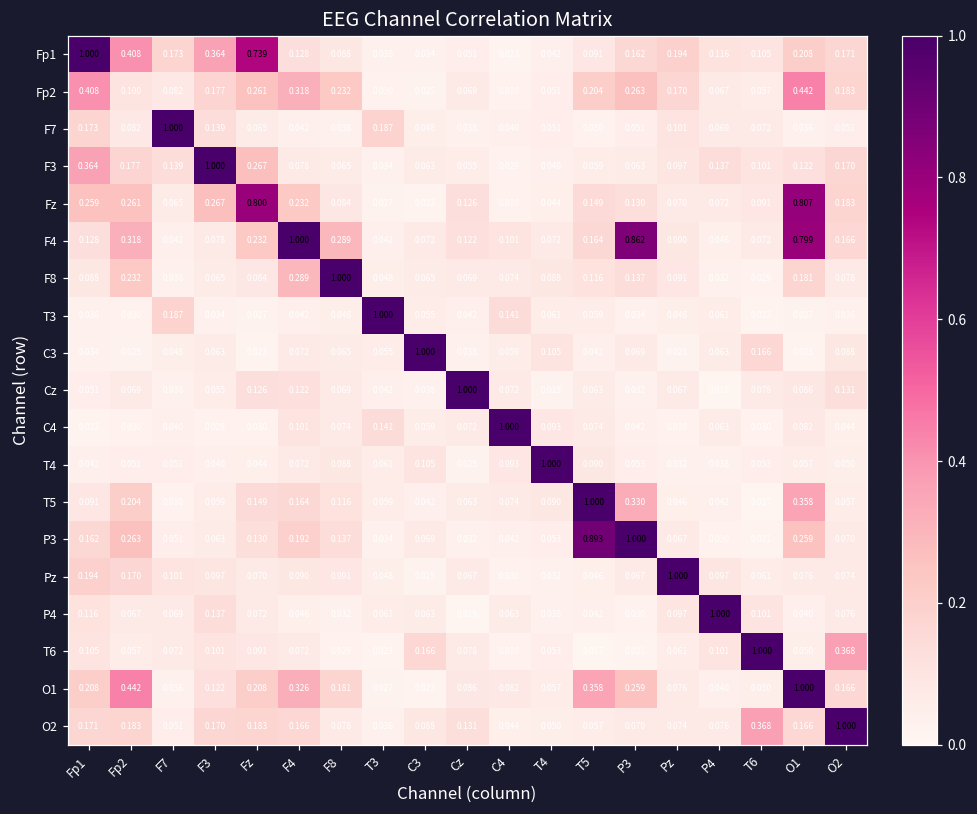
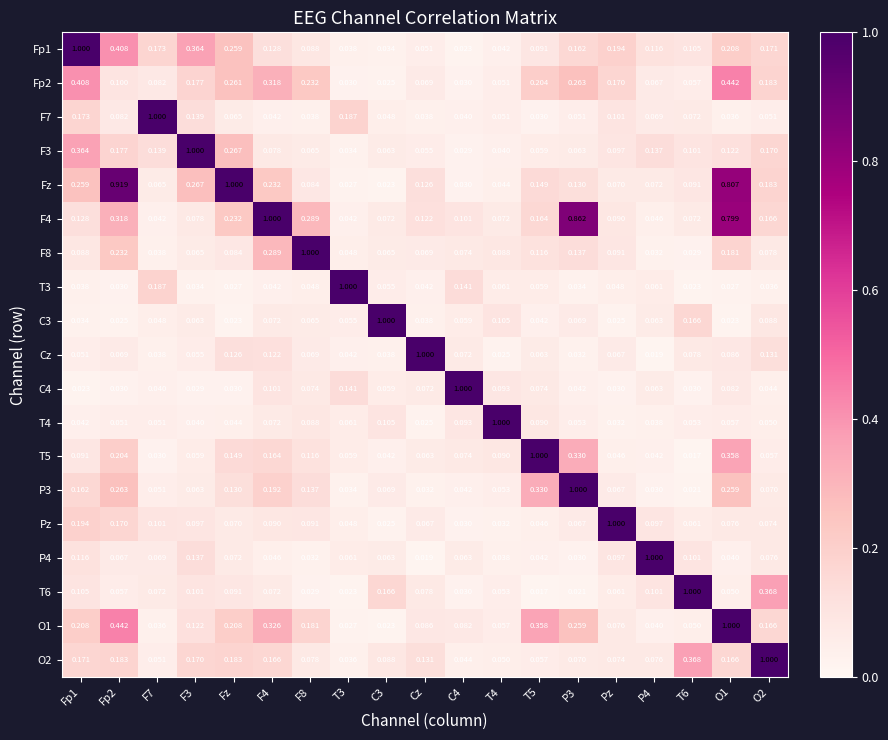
  {
    "Fp1": {
      "Fp1": 1.000,
      "Fp2": 0.408,
      "F3": 0.364,
-     "Fz": 0.739,
+     "Fz": 0.259,
      "Pz": 0.194,
      "O1": 0.208
    },
    "Fp2": {
      "Fp1": 0.408,
      "Fz": 0.261,
      "F4": 0.318,
      "F8": 0.232,
      "T5": 0.204,
      "P3": 0.263,
      "O1": 0.442
    },
    "F7": {
      "F7": 1.000,
      "T3": 0.187
    },
    "F3": {
      "Fp1": 0.364,
      "F3": 1.000,
      "Fz": 0.267
    },
    "Fz": {
      "Fp1": 0.259,
-     "Fp2": 0.261,
+     "Fp2": 0.919,
      "F3": 0.267,
-     "Fz": 0.800,
+     "Fz": 1.000,
      "F4": 0.232,
      "O1": 0.807
    },
    "F4": {
      "Fp2": 0.318,
      "Fz": 0.232,
      "F4": 1.000,
      "F8": 0.289,
      "P3": 0.862,
      "O1": 0.799
    },
    "F8": {
      "Fp2": 0.232,
      "F4": 0.289,
      "F8": 1.000
    },
    "T3": {
      "F7": 0.187,
      "T3": 1.000
    },
    "C3": {
      "C3": 1.000
    },
    "Cz": {
      "Cz": 1.000
    },
    "C4": {
      "C4": 1.000
    },
    "T4": {
      "T4": 1.000
    },
    "T5": {
      "Fp2": 0.204,
      "T5": 1.000,
      "P3": 0.330,
      "O1": 0.358
    },
    "P3": {
      "Fp2": 0.263,
      "F4": 0.192,
-     "T5": 0.893,
+     "T5": 0.330,
      "P3": 1.000,
      "O1": 0.259
    },
    "Pz": {
      "Fp1": 0.194,
      "Pz": 1.000
    },
    "P4": {
      "P4": 1.000
    },
    "T6": {
      "T6": 1.000,
      "O2": 0.368
    },
    "O1": {
      "Fp1": 0.208,
      "Fp2": 0.442,
      "Fz": 0.208,
      "F4": 0.326,
      "T5": 0.358,
      "P3": 0.259,
      "O1": 1.000
    },
    "O2": {
      "T6": 0.368,
      "O2": 1.000
    }
  }
